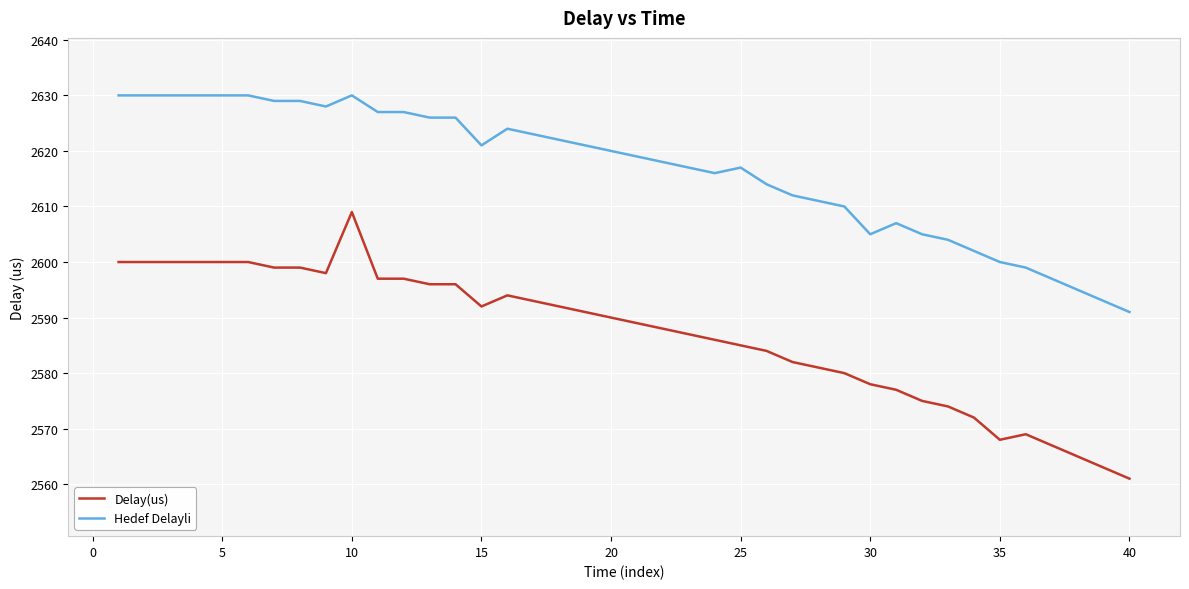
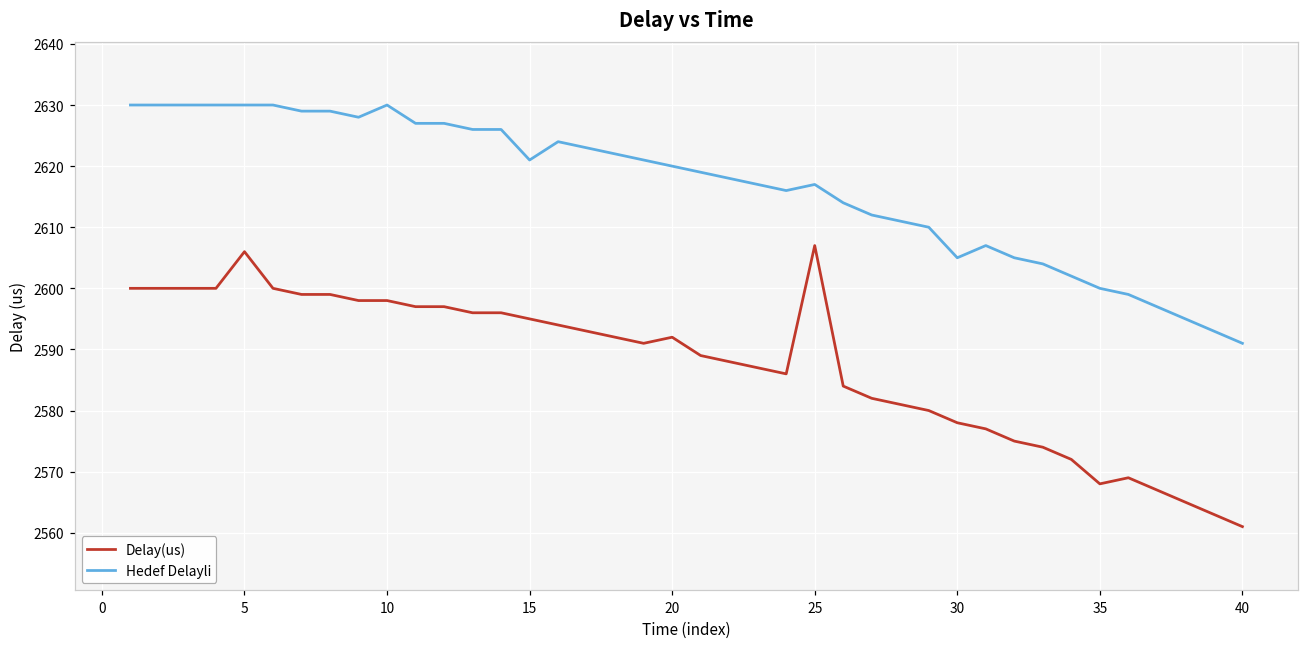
  {
    "Delay(us)": {
-     "5": 2600,
-     "10": 2609,
-     "15": 2592,
-     "20": 2590,
-     "25": 2585,
+     "5": 2606,
+     "10": 2598,
+     "15": 2595,
+     "20": 2592,
+     "25": 2607,
      "30": 2578,
      "35": 2568,
      "40": 2561
    },
    "Hedef Delayli": {
      "5": 2630,
      "10": 2630,
      "15": 2621,
      "20": 2620,
      "25": 2617,
      "30": 2605,
      "35": 2600,
      "40": 2591
    }
  }
